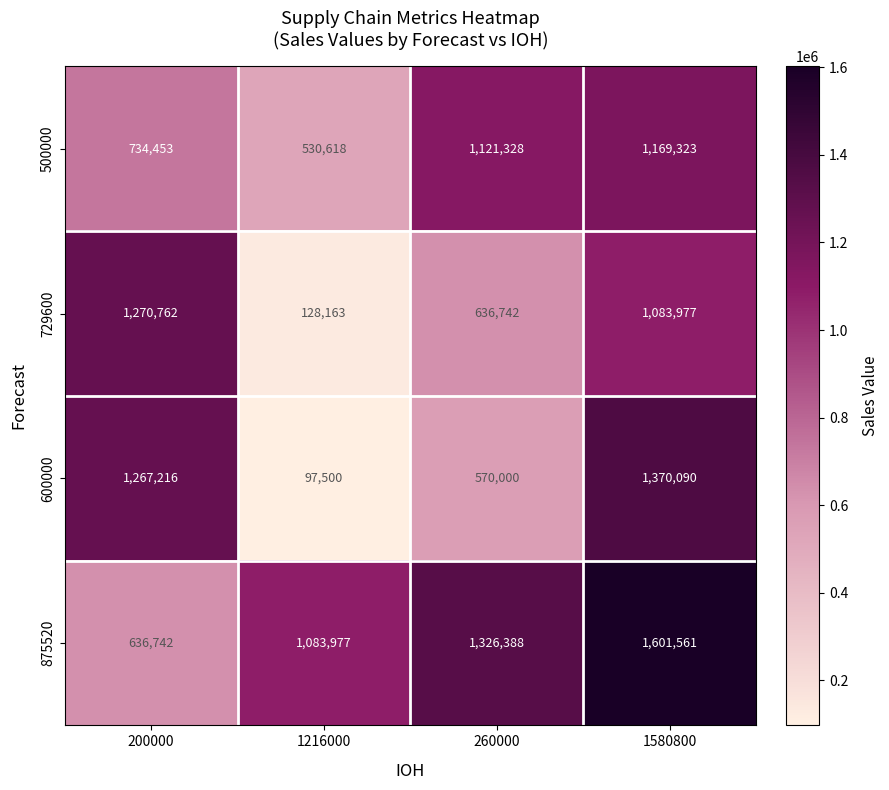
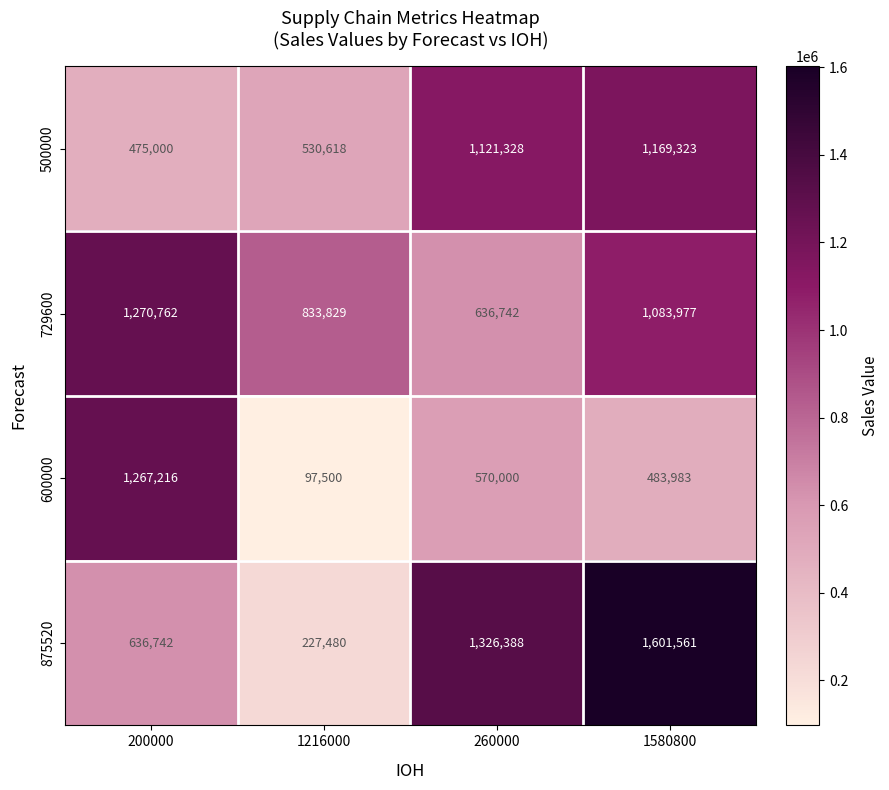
  {
    "500000": {
-     "200000": "734,453",
+     "200000": "475,000",
      "1216000": "530,618",
      "260000": "1,121,328",
      "1580800": "1,169,323"
    },
    "729600": {
      "200000": "1,270,762",
-     "1216000": "128,163",
+     "1216000": "833,829",
      "260000": "636,742",
      "1580800": "1,083,977"
    },
    "600000": {
      "200000": "1,267,216",
      "1216000": "97,500",
      "260000": "570,000",
-     "1580800": "1,370,090"
+     "1580800": "483,983"
    },
    "875520": {
      "200000": "636,742",
-     "1216000": "1,083,977",
+     "1216000": "227,480",
      "260000": "1,326,388",
      "1580800": "1,601,561"
    }
  }
